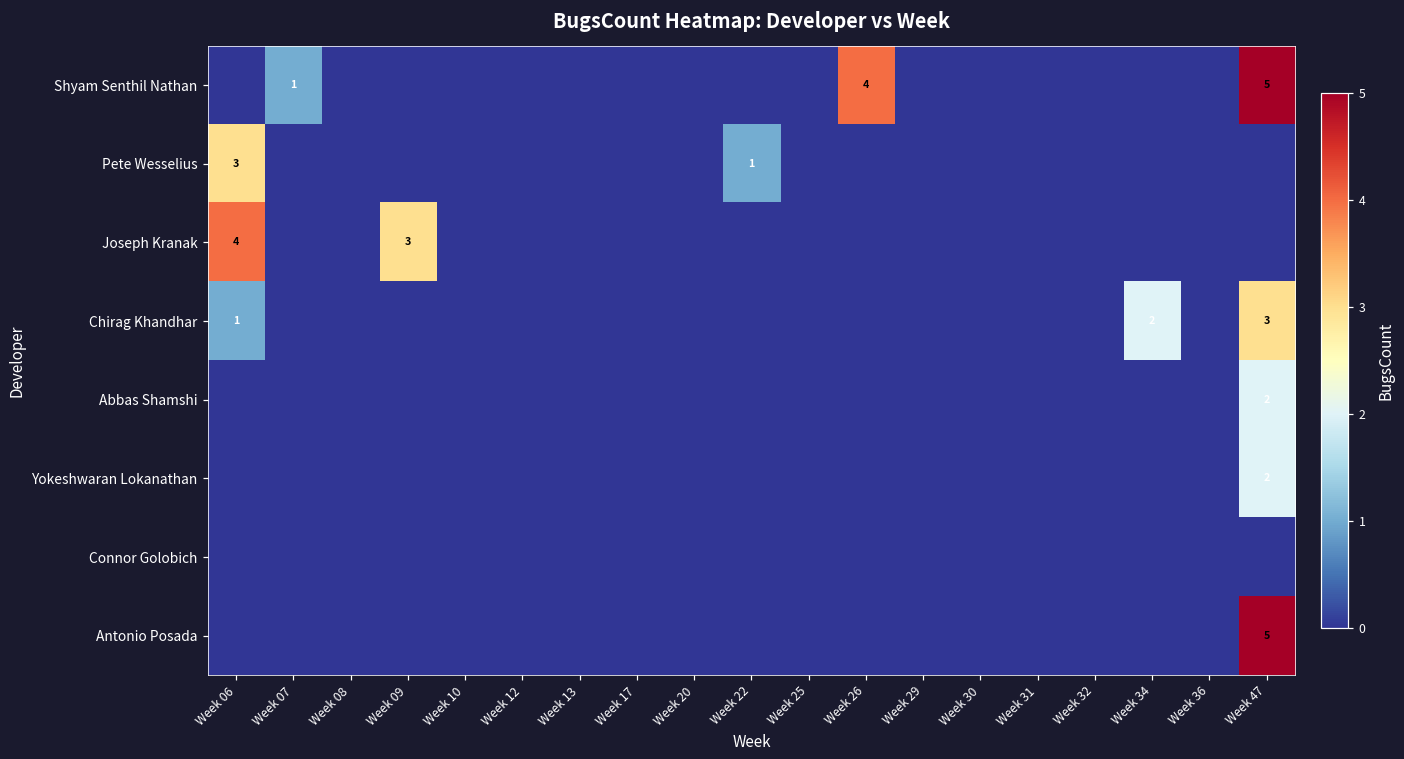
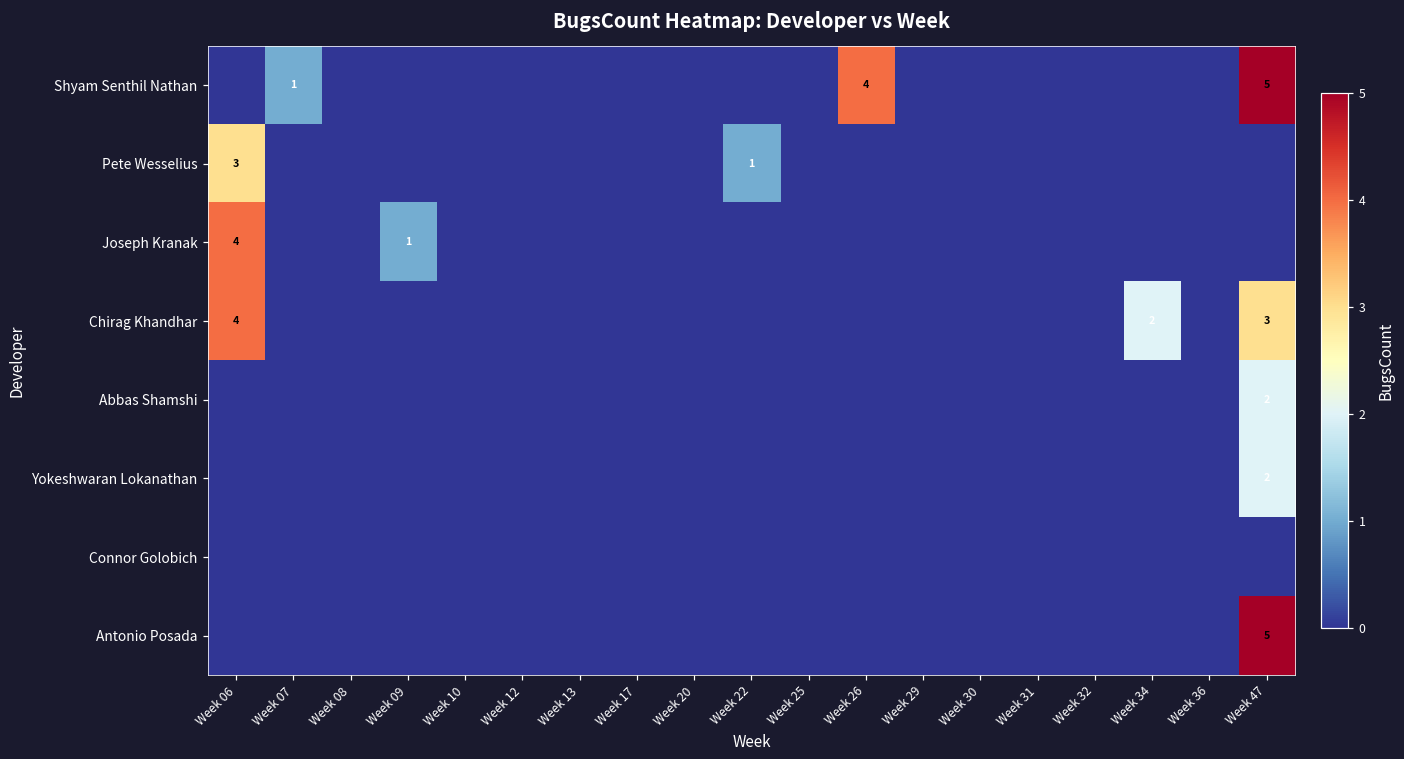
  {
    "Shyam Senthil Nathan": {
      "Week 07": 1,
      "Week 26": 4,
      "Week 47": 5
    },
    "Pete Wesselius": {
      "Week 06": 3,
      "Week 22": 1
    },
    "Joseph Kranak": {
      "Week 06": 4,
-     "Week 09": 3
+     "Week 09": 1
    },
    "Chirag Khandhar": {
-     "Week 06": 1,
+     "Week 06": 4,
      "Week 47": 3
    },
    "Antonio Posada": {
      "Week 47": 5
    }
  }
